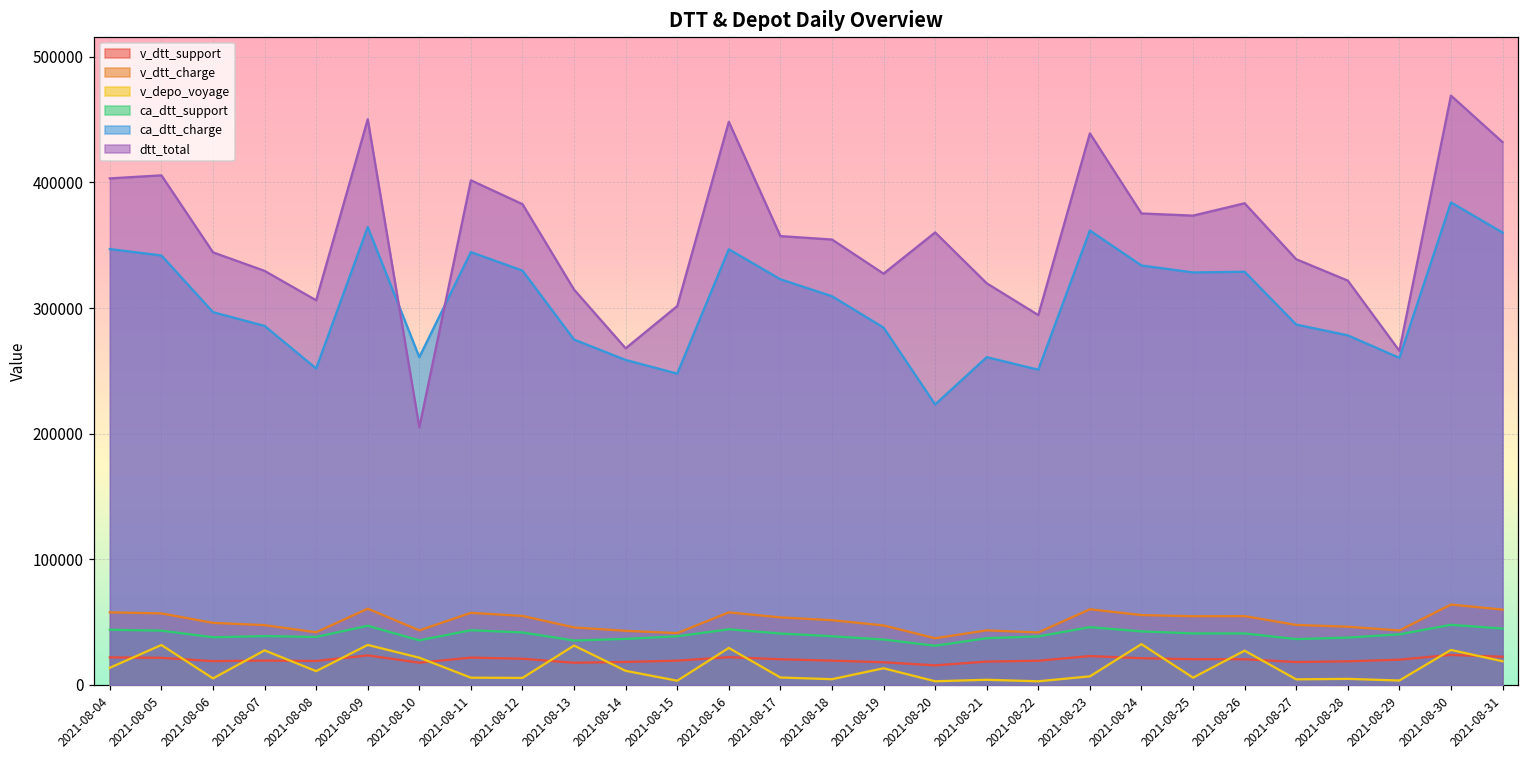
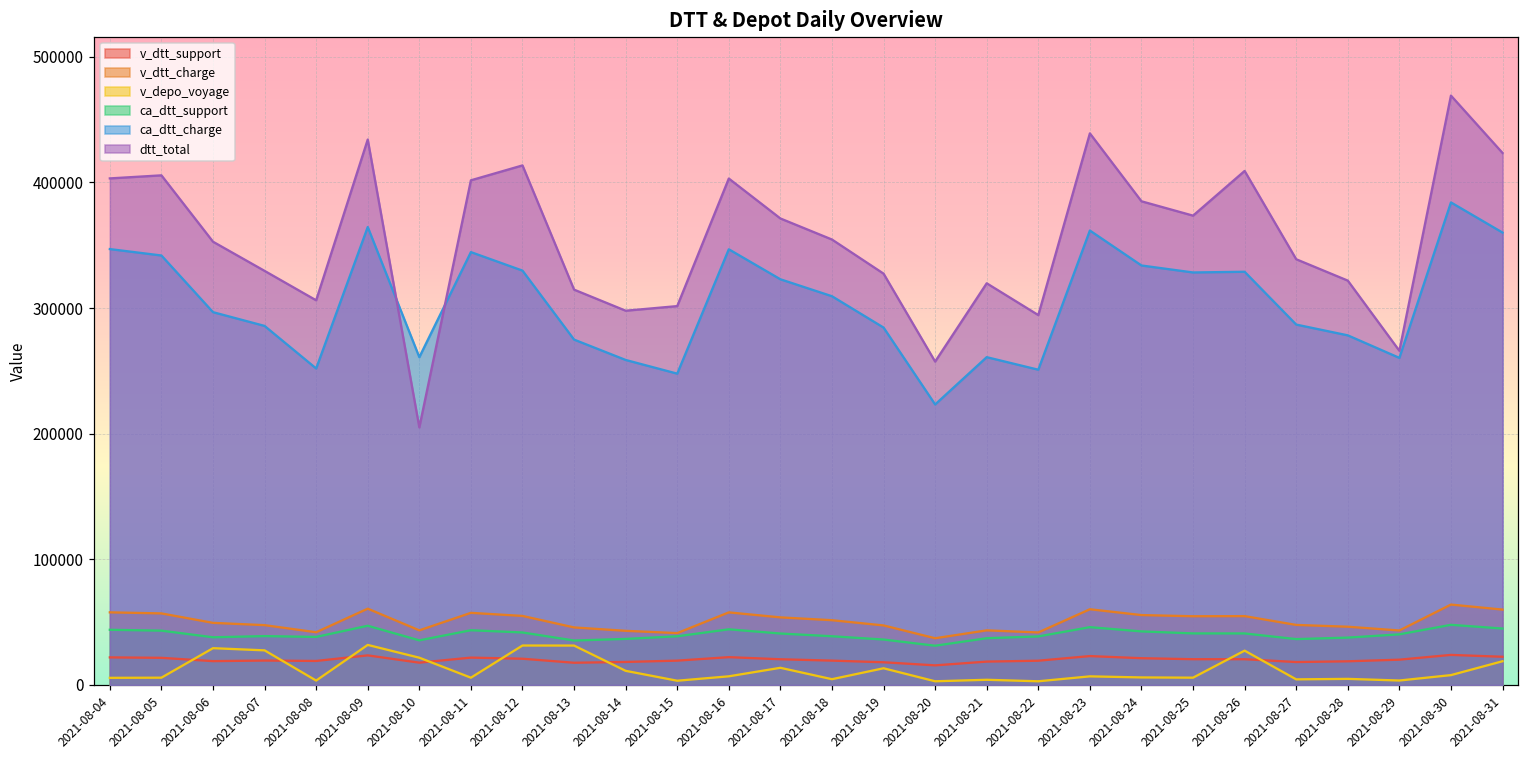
  {
    "v_depo_voyage": {
-     "2021-08-04": 14000,
-     "2021-08-05": 32000,
-     "2021-08-06": 5000,
+     "2021-08-04": 6000,
+     "2021-08-05": 6000,
+     "2021-08-06": 29000,
      "2021-08-07": 28000,
-     "2021-08-08": 11000,
+     "2021-08-08": 4000,
      "2021-08-09": 32000,
      "2021-08-10": 22000,
      "2021-08-11": 6000,
-     "2021-08-12": 6000,
+     "2021-08-12": 31000,
      "2021-08-13": 31000,
      "2021-08-14": 11000,
      "2021-08-15": 3000,
-     "2021-08-16": 29000,
-     "2021-08-17": 6000,
+     "2021-08-16": 7000,
+     "2021-08-17": 14000,
      "2021-08-18": 5000,
      "2021-08-19": 13000,
      "2021-08-20": 3000,
      "2021-08-21": 4000,
      "2021-08-22": 3000,
      "2021-08-23": 7000,
-     "2021-08-24": 33000,
+     "2021-08-24": 6000,
      "2021-08-25": 6000,
      "2021-08-26": 27000,
      "2021-08-27": 4000,
      "2021-08-28": 5000,
      "2021-08-29": 4000,
-     "2021-08-30": 28000,
+     "2021-08-30": 8000,
      "2021-08-31": 19000
    },
    "ca_dtt_support": {
      "2021-08-04": 44000,
      "2021-08-05": 43000,
      "2021-08-06": 38000,
      "2021-08-07": 39000,
      "2021-08-08": 38000,
      "2021-08-09": 47000,
      "2021-08-10": 36000,
      "2021-08-11": 44000,
      "2021-08-12": 42000,
      "2021-08-13": 35000,
      "2021-08-14": 37000,
      "2021-08-15": 39000,
      "2021-08-16": 44000,
      "2021-08-17": 41000,
      "2021-08-18": 39000,
      "2021-08-19": 36000,
      "2021-08-20": 31000,
      "2021-08-21": 37000,
      "2021-08-22": 39000,
      "2021-08-23": 46000,
      "2021-08-24": 43000,
      "2021-08-25": 41000,
      "2021-08-26": 41000,
      "2021-08-27": 37000,
      "2021-08-28": 38000,
      "2021-08-29": 40000,
      "2021-08-30": 48000,
      "2021-08-31": 45000
    },
    "ca_dtt_charge": {
      "2021-08-04": 347000,
      "2021-08-05": 342000,
      "2021-08-06": 297000,
      "2021-08-07": 286000,
      "2021-08-08": 252000,
      "2021-08-09": 365000,
      "2021-08-10": 261000,
      "2021-08-11": 345000,
      "2021-08-12": 330000,
      "2021-08-13": 275000,
      "2021-08-14": 259000,
      "2021-08-15": 248000,
      "2021-08-16": 347000,
      "2021-08-17": 323000,
      "2021-08-18": 309000,
      "2021-08-19": 285000,
      "2021-08-20": 223000,
      "2021-08-21": 261000,
      "2021-08-22": 251000,
      "2021-08-23": 362000,
      "2021-08-24": 334000,
      "2021-08-25": 328000,
      "2021-08-26": 329000,
      "2021-08-27": 287000,
      "2021-08-28": 278000,
      "2021-08-29": 260000,
      "2021-08-30": 384000,
      "2021-08-31": 360000
    },
    "dtt_total": {
      "2021-08-04": 403000,
      "2021-08-05": 406000,
-     "2021-08-06": 344000,
+     "2021-08-06": 353000,
      "2021-08-07": 330000,
      "2021-08-08": 306000,
-     "2021-08-09": 450000,
+     "2021-08-09": 434000,
      "2021-08-10": 205000,
      "2021-08-11": 402000,
-     "2021-08-12": 383000,
+     "2021-08-12": 414000,
      "2021-08-13": 315000,
-     "2021-08-14": 268000,
+     "2021-08-14": 298000,
      "2021-08-15": 302000,
-     "2021-08-16": 448000,
-     "2021-08-17": 357000,
+     "2021-08-16": 403000,
+     "2021-08-17": 371000,
      "2021-08-18": 355000,
      "2021-08-19": 327000,
-     "2021-08-20": 360000,
+     "2021-08-20": 257000,
      "2021-08-21": 320000,
      "2021-08-22": 294000,
      "2021-08-23": 439000,
-     "2021-08-24": 375000,
+     "2021-08-24": 385000,
      "2021-08-25": 374000,
-     "2021-08-26": 383000,
+     "2021-08-26": 409000,
      "2021-08-27": 339000,
      "2021-08-28": 322000,
      "2021-08-29": 266000,
      "2021-08-30": 469000,
-     "2021-08-31": 432000
+     "2021-08-31": 424000
    }
  }
